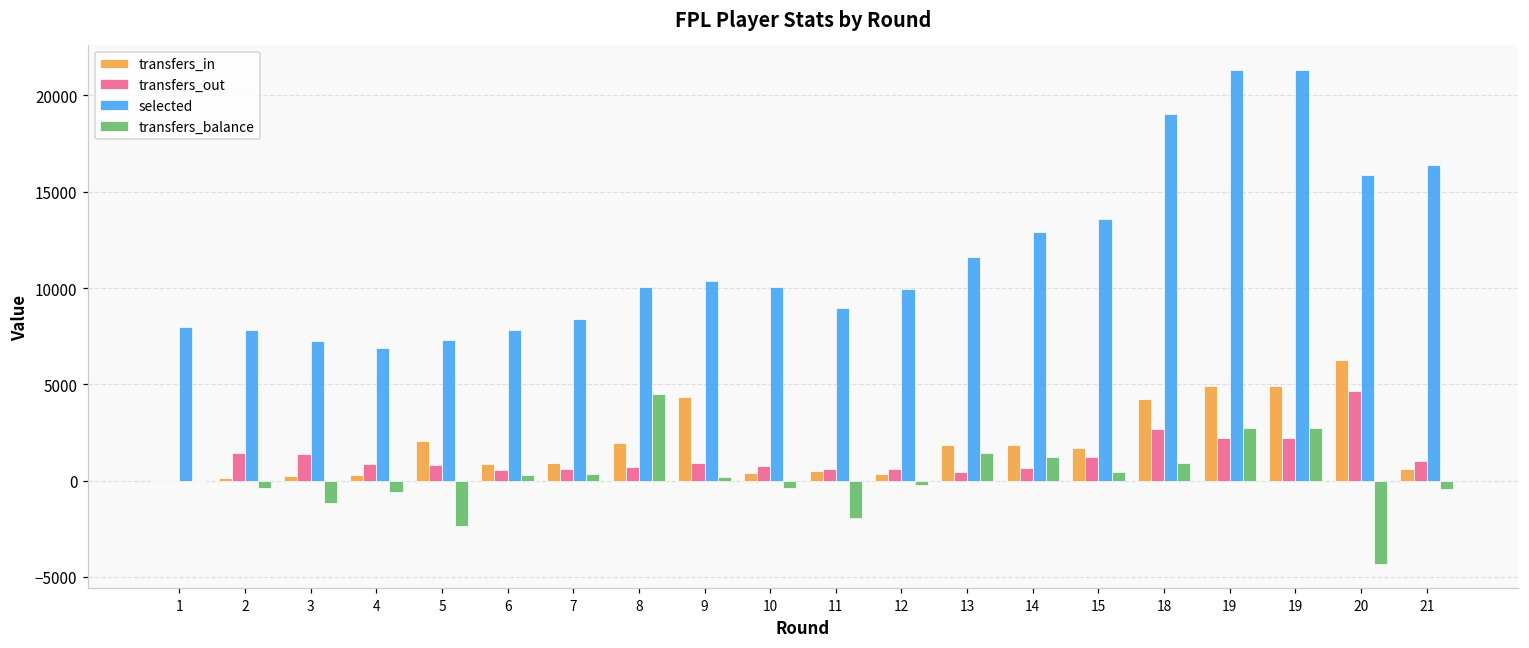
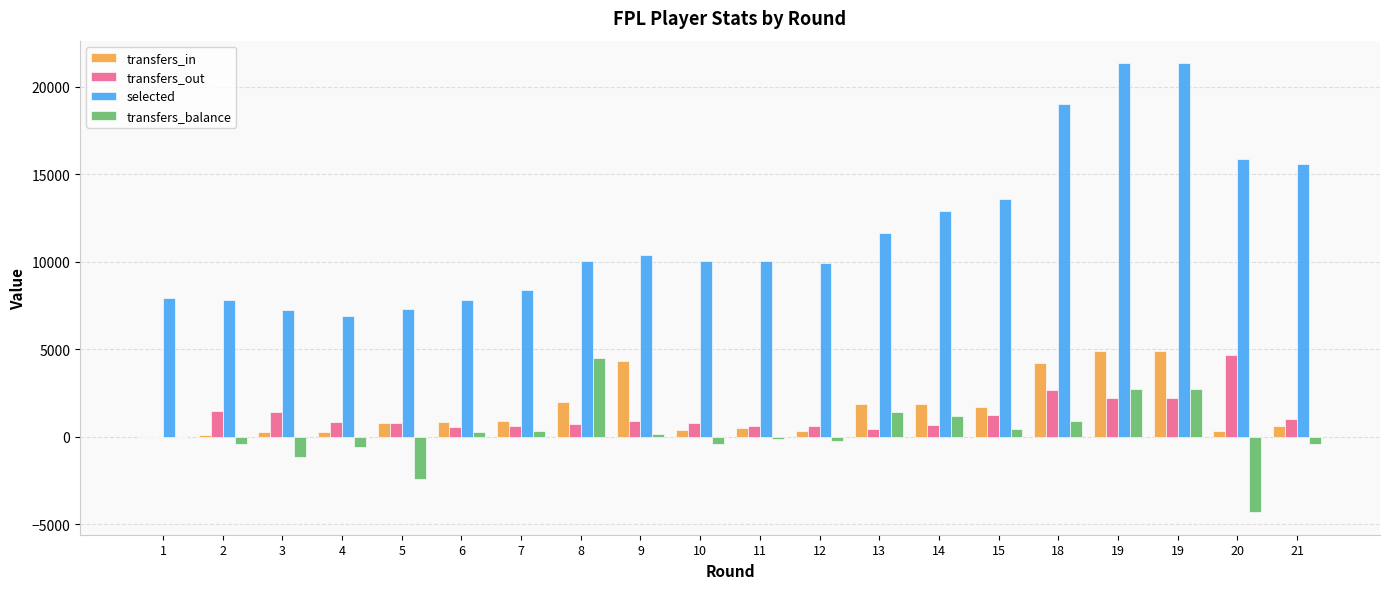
  {
    "transfers_in": {
      "1": 0,
      "3": 300,
      "4": 300,
-     "5": 2000,
+     "5": 800,
      "6": 800,
      "7": 900,
      "8": 2000,
      "9": 4300,
      "10": 400,
      "11": 500,
      "12": 300,
      "13": 1900,
      "14": 1800,
      "15": 1700,
      "18": 4200,
-     "20": 6300,
+     "20": 300,
      "21": 600
    },
    "transfers_out": {
      "1": 0,
      "2": 1400,
      "3": 1400,
      "4": 900,
      "5": 800,
      "6": 600,
      "7": 600,
      "8": 700,
      "9": 900,
      "10": 800,
      "11": 600,
      "12": 600,
      "13": 400,
      "14": 600,
      "15": 1200,
      "18": 2700,
      "20": 4700,
      "21": 1000
    },
    "selected": {
      "1": 8000,
      "2": 7800,
      "3": 7200,
      "4": 6900,
      "5": 7300,
      "6": 7800,
      "7": 8400,
      "8": 10000,
      "9": 10400,
      "10": 10000,
-     "11": 9000,
+     "11": 10100,
      "12": 9900,
      "13": 11600,
      "14": 12900,
      "15": 13600,
      "18": 19000,
      "20": 15900,
-     "21": 16400
+     "21": 15600
    },
    "transfers_balance": {
      "1": 0,
      "2": -400,
      "3": -1100,
      "4": -600,
      "5": -2400,
      "6": 300,
      "7": 300,
      "8": 4500,
      "9": 200,
      "10": -400,
-     "11": -1900,
+     "11": -100,
      "12": -200,
      "13": 1400,
      "14": 1200,
      "15": 400,
      "18": 900,
      "20": -4300,
      "21": -400
    }
  }
